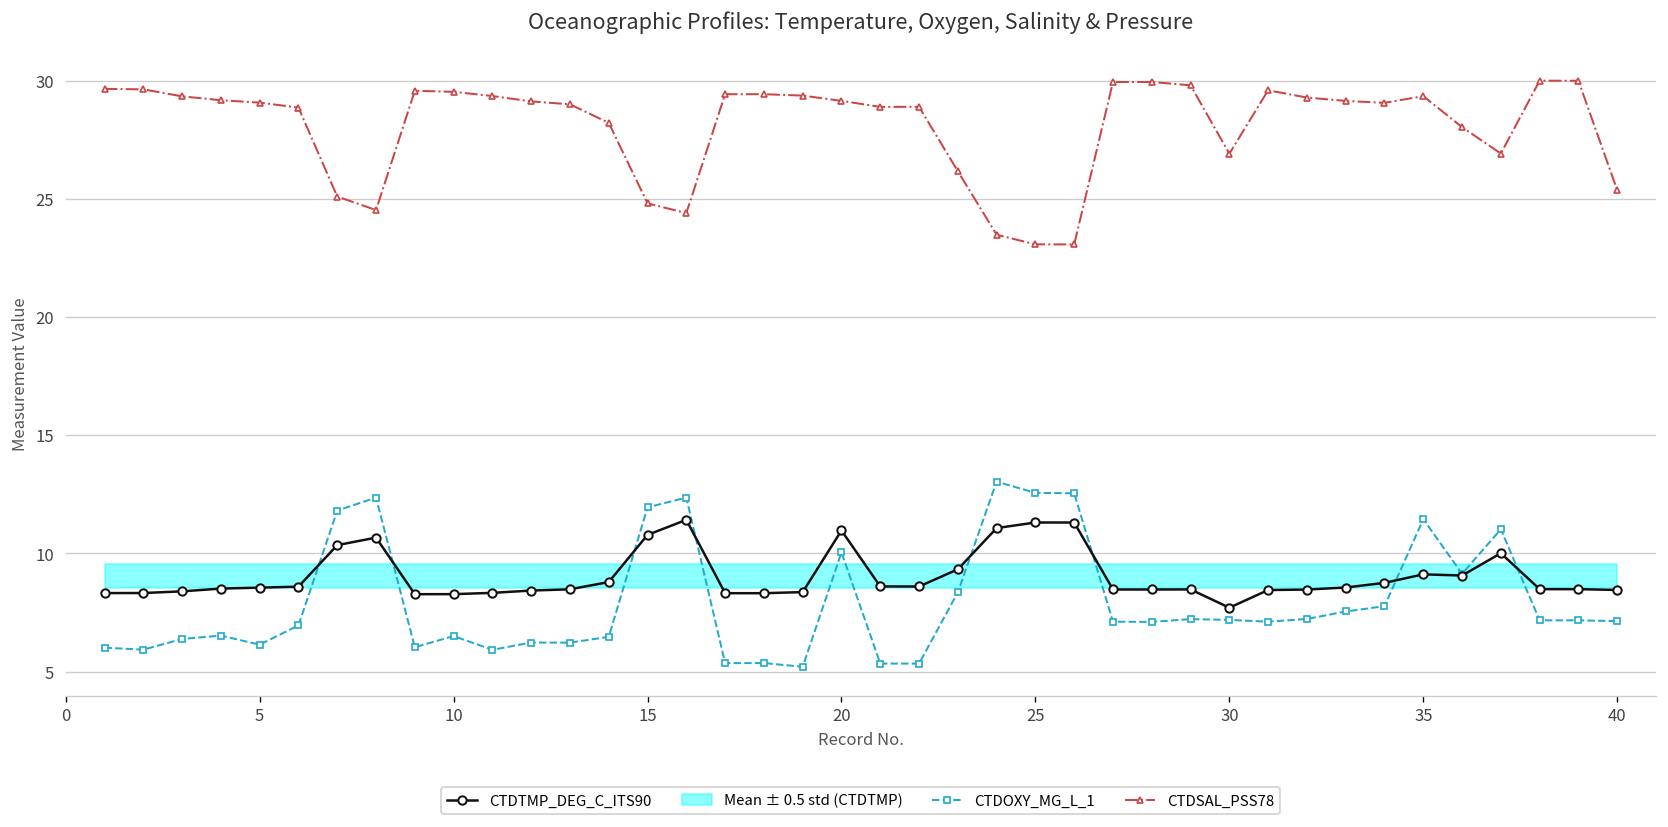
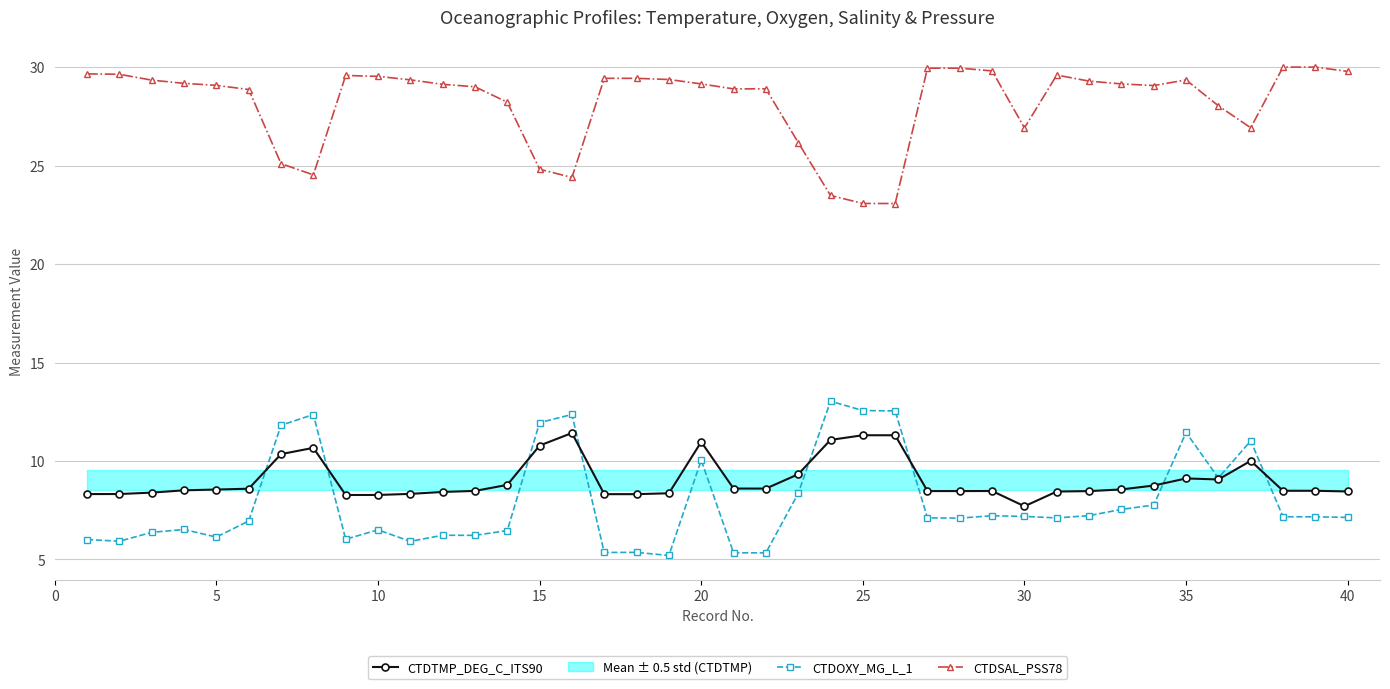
  {
    "CTDTMP_DEG_C_ITS90": {
      "5": 8.6,
      "10": 8.3,
      "15": 10.8,
      "20": 11.0,
      "25": 11.3,
      "30": 7.7,
      "35": 9.1,
      "40": 8.5
    },
    "Mean ± 0.5 std (CTDTMP)": {
      "5": 9.6,
      "10": 9.6,
      "15": 9.6,
      "20": 9.6,
      "25": 9.6,
      "30": 9.6,
      "35": 9.6,
      "40": 9.6
    },
    "CTDOXY_MG_L_1": {
      "5": 6.1,
      "10": 6.5,
      "15": 11.9,
      "20": 10.0,
      "25": 12.6,
      "30": 7.2,
      "35": 11.5,
      "40": 7.1
    },
    "CTDSAL_PSS78": {
      "5": 29.1,
      "10": 29.5,
      "15": 24.8,
      "20": 29.1,
      "25": 23.1,
      "30": 26.9,
      "35": 29.3,
-     "40": 25.4
+     "40": 29.8
    }
  }
